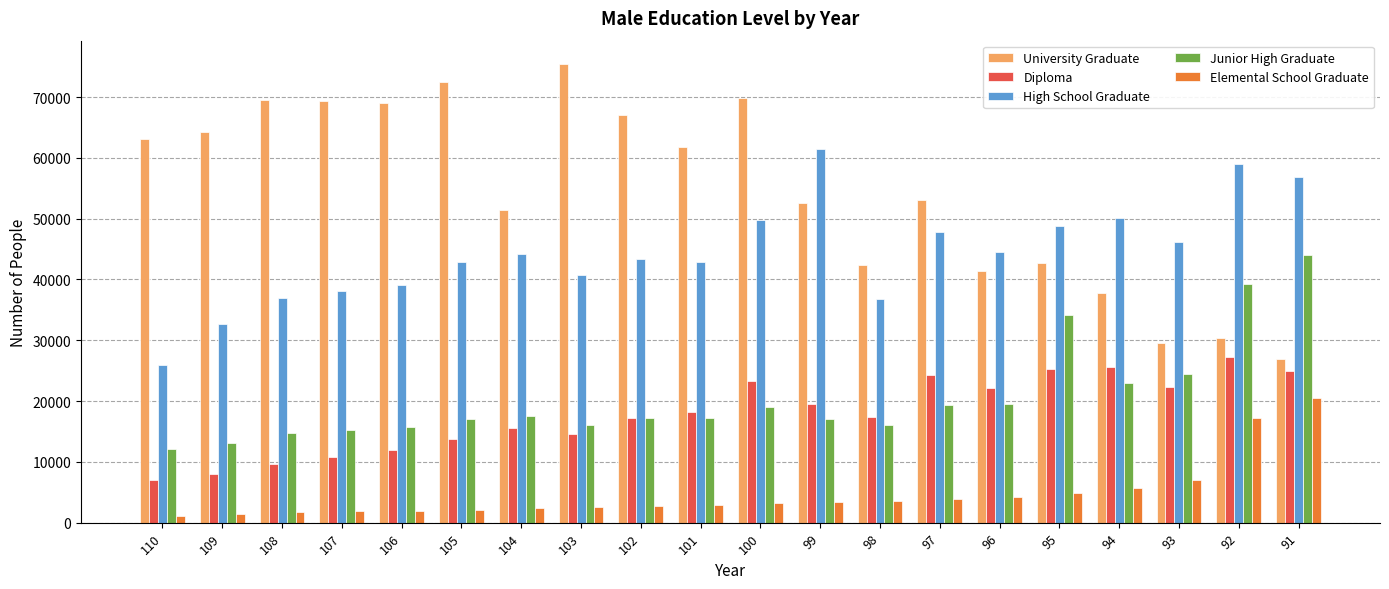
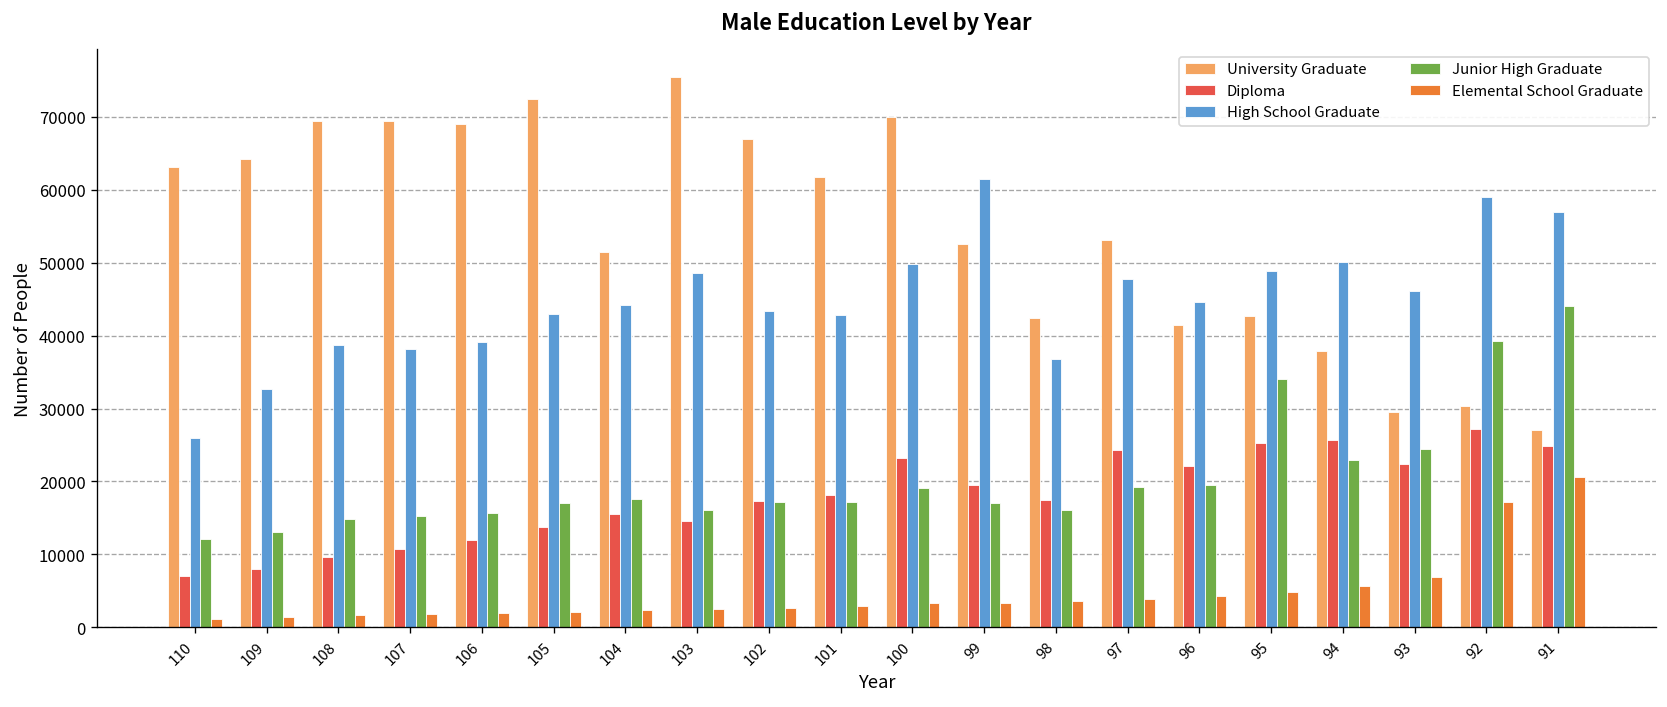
  {
    "University Graduate": {
      "110": 63000,
      "109": 64000,
      "108": 69000,
      "107": 69000,
      "106": 69000,
      "105": 72000,
      "104": 51000,
      "103": 75000,
      "102": 67000,
      "101": 62000,
      "100": 70000,
      "99": 53000,
      "98": 42000,
      "97": 53000,
      "96": 41000,
      "95": 43000,
      "94": 38000,
      "93": 29000,
      "92": 30000,
      "91": 27000
    },
    "High School Graduate": {
      "110": 26000,
      "109": 33000,
-     "108": 37000,
+     "108": 39000,
      "107": 38000,
      "106": 39000,
      "105": 43000,
      "104": 44000,
-     "103": 41000,
+     "103": 49000,
      "102": 43000,
      "101": 43000,
      "100": 50000,
      "99": 61000,
      "98": 37000,
      "97": 48000,
      "96": 45000,
      "95": 49000,
      "94": 50000,
      "93": 46000,
      "92": 59000,
      "91": 57000
    },
    "Junior High Graduate": {
      "110": 12000,
      "109": 13000,
      "108": 15000,
      "107": 15000,
      "106": 16000,
      "105": 17000,
      "104": 18000,
      "103": 16000,
      "102": 17000,
      "101": 17000,
      "100": 19000,
      "99": 17000,
      "98": 16000,
      "97": 19000,
      "96": 20000,
      "95": 34000,
      "94": 23000,
      "93": 24000,
      "92": 39000,
      "91": 44000
    }
  }
